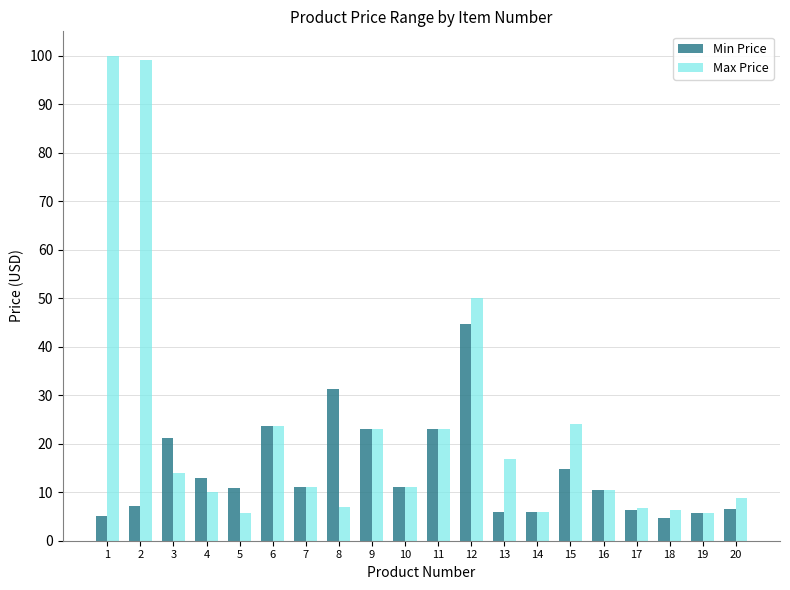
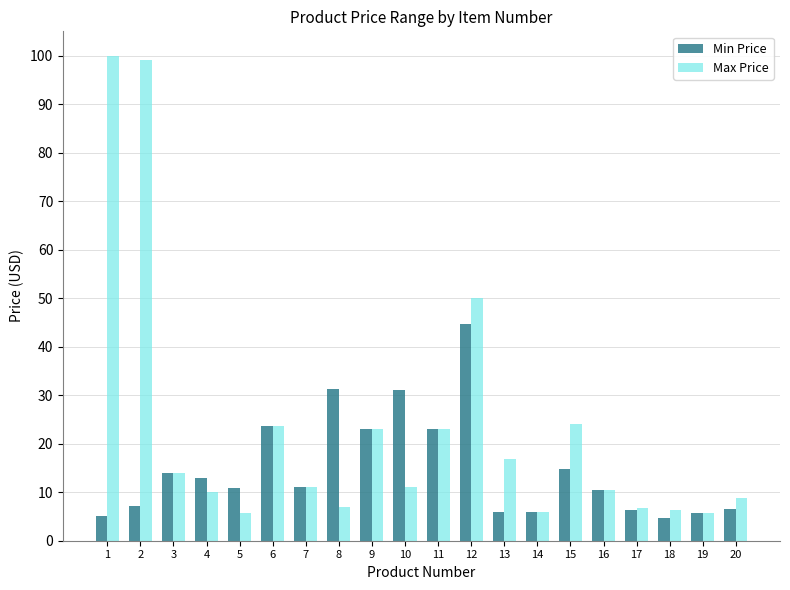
  {
    "Min Price": {
      "1": 5,
      "2": 7,
-     "3": 21,
+     "3": 14,
      "4": 13,
      "5": 11,
      "6": 24,
      "7": 11,
      "8": 31,
      "9": 23,
-     "10": 11,
+     "10": 31,
      "11": 23,
      "12": 45,
      "13": 6,
      "14": 6,
      "15": 15,
      "16": 11,
      "17": 6,
      "18": 5,
      "19": 6,
      "20": 7
    },
    "Max Price": {
      "1": 100,
      "2": 99,
      "3": 14,
      "4": 10,
      "5": 6,
      "6": 24,
      "7": 11,
      "8": 7,
      "9": 23,
      "10": 11,
      "11": 23,
      "12": 50,
      "13": 17,
      "14": 6,
      "15": 24,
      "16": 11,
      "17": 7,
      "18": 6,
      "19": 6,
      "20": 9
    }
  }
